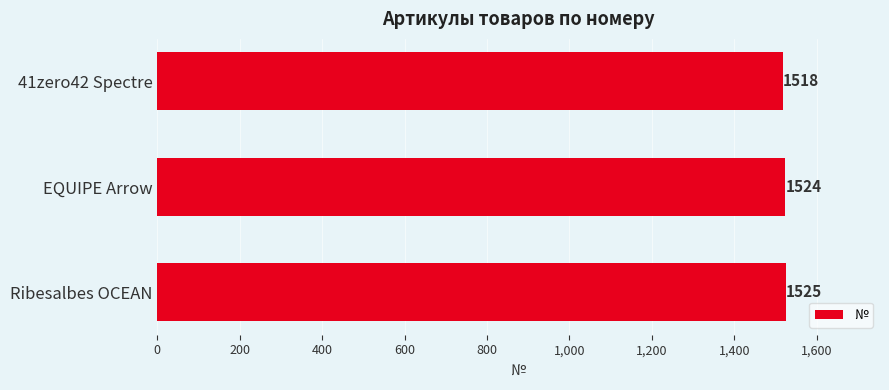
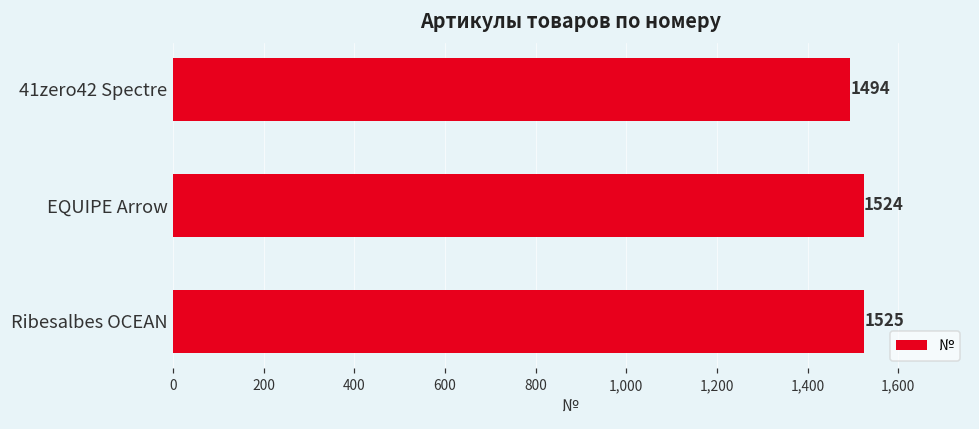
  {
-   "41zero42 Spectre": 1518,
+   "41zero42 Spectre": 1494,
    "EQUIPE Arrow": 1524,
    "Ribesalbes OCEAN": 1525
  }
